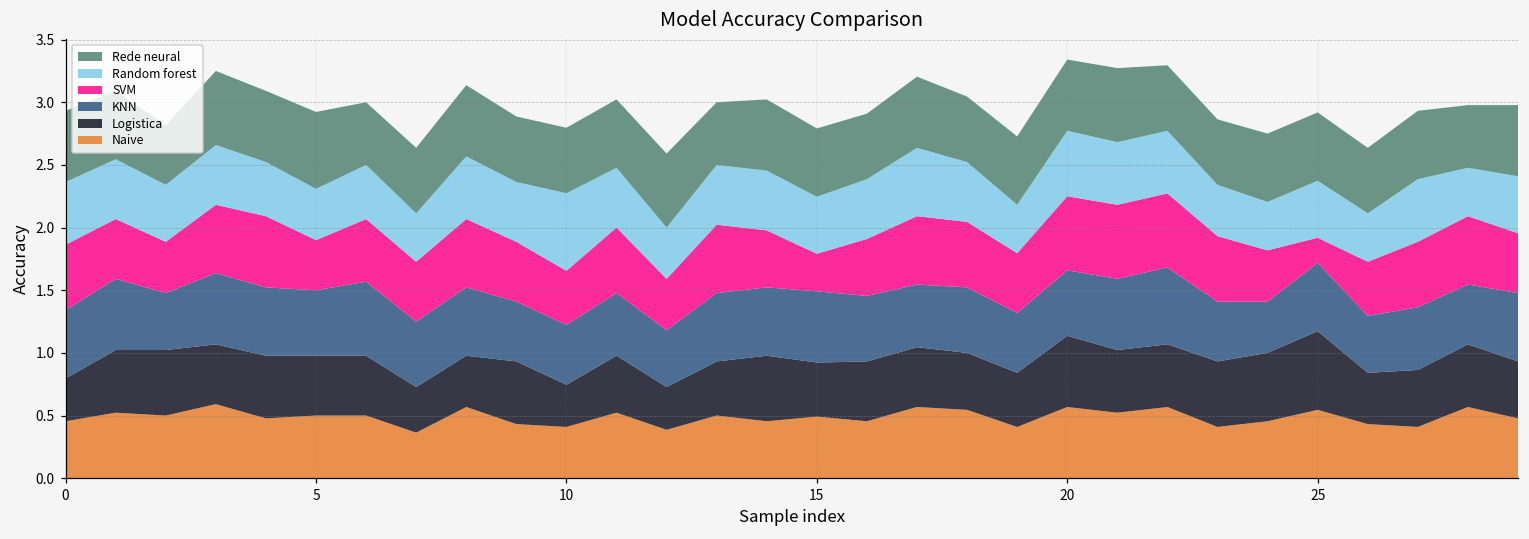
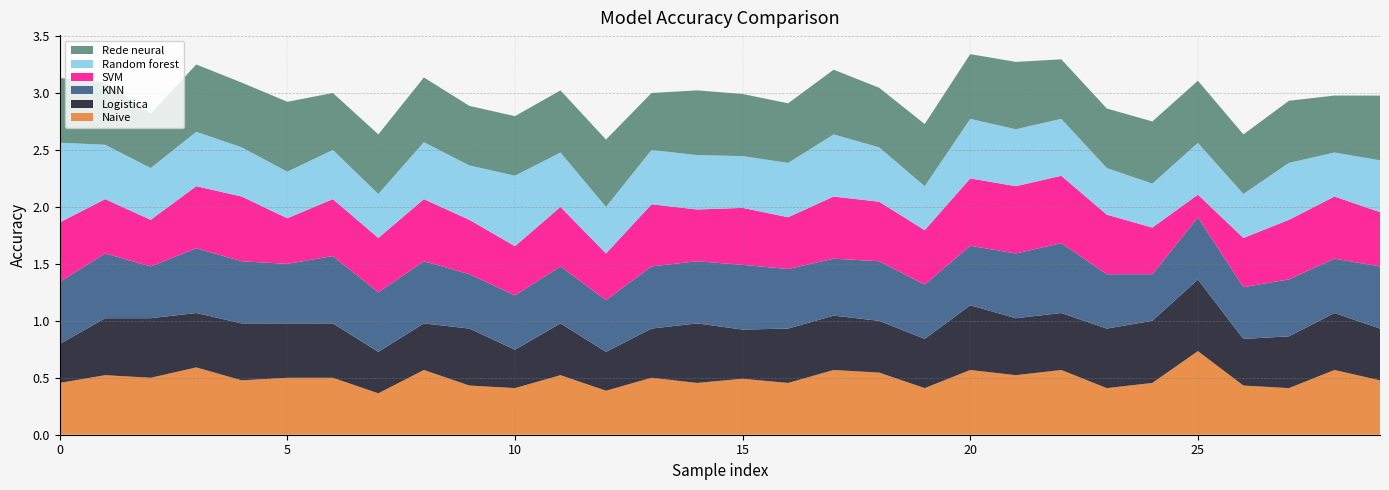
  {
    "Naive": {
      "0": 0.45,
      "5": 0.50,
      "10": 0.41,
      "15": 0.49,
      "20": 0.57,
-     "25": 0.55
+     "25": 0.73
    },
    "Logistica": {
      "0": 0.34,
      "5": 0.48,
      "10": 0.34,
      "15": 0.43,
      "20": 0.57,
      "25": 0.63
    },
    "SVM": {
      "0": 0.52,
      "5": 0.4,
      "10": 0.43,
-     "15": 0.3,
+     "15": 0.5,
      "20": 0.6,
      "25": 0.2
    },
    "Random forest": {
-     "0": 0.5,
+     "0": 0.7,
      "5": 0.4,
      "10": 0.6,
      "15": 0.45,
      "20": 0.52,
      "25": 0.45
    }
  }
